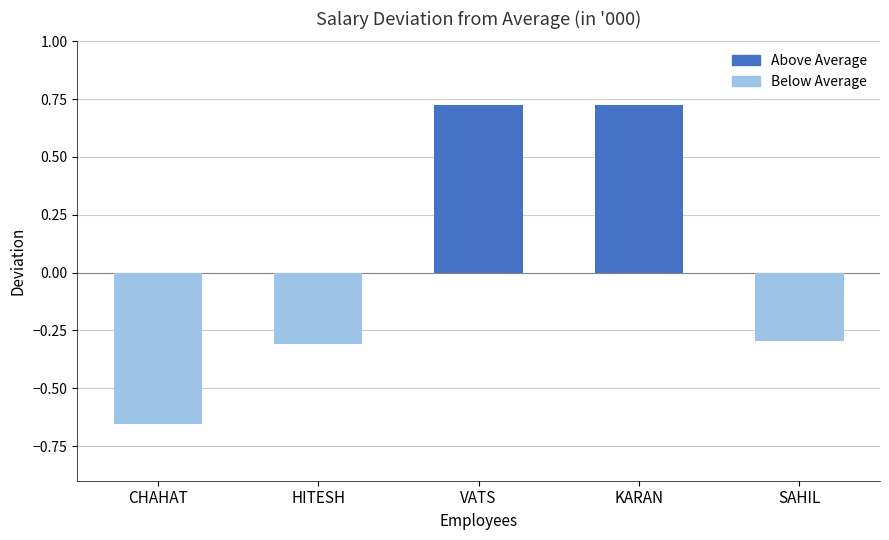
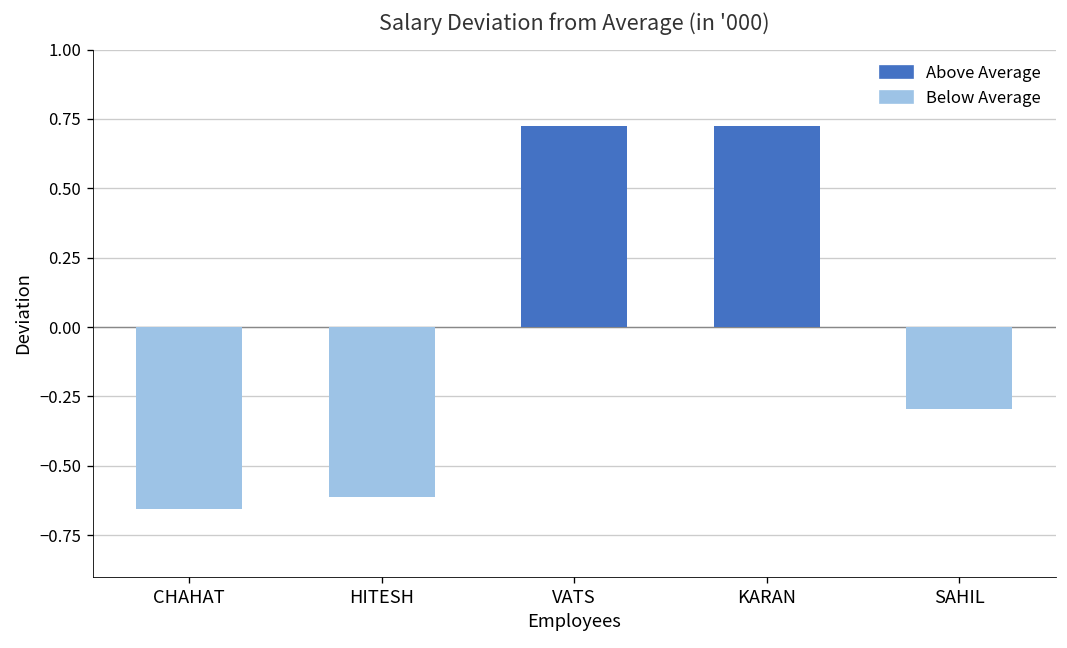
  {
    "CHAHAT": -0.66,
-   "HITESH": -0.31,
+   "HITESH": -0.61,
    "VATS": 0.72,
    "KARAN": 0.72,
    "SAHIL": -0.30
  }
